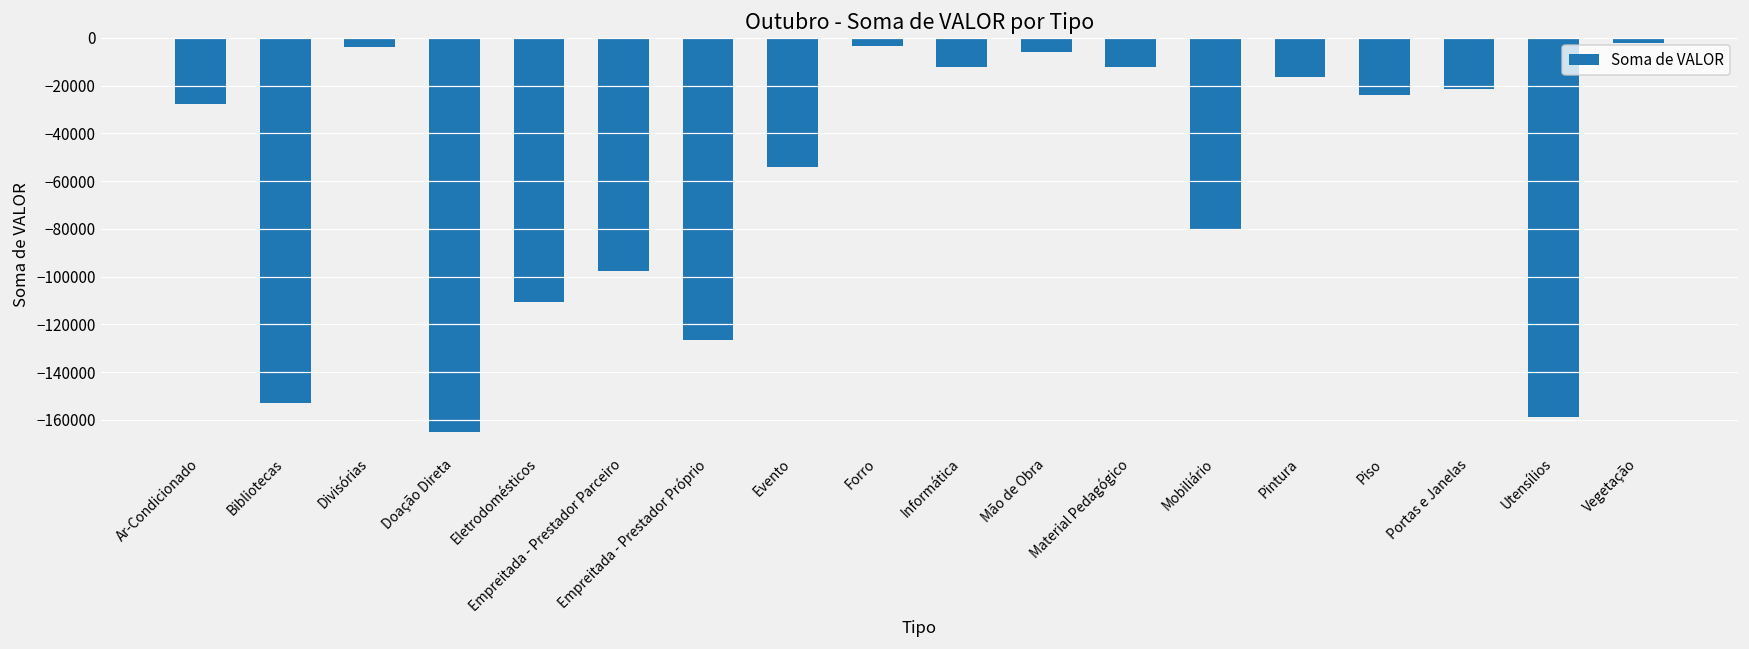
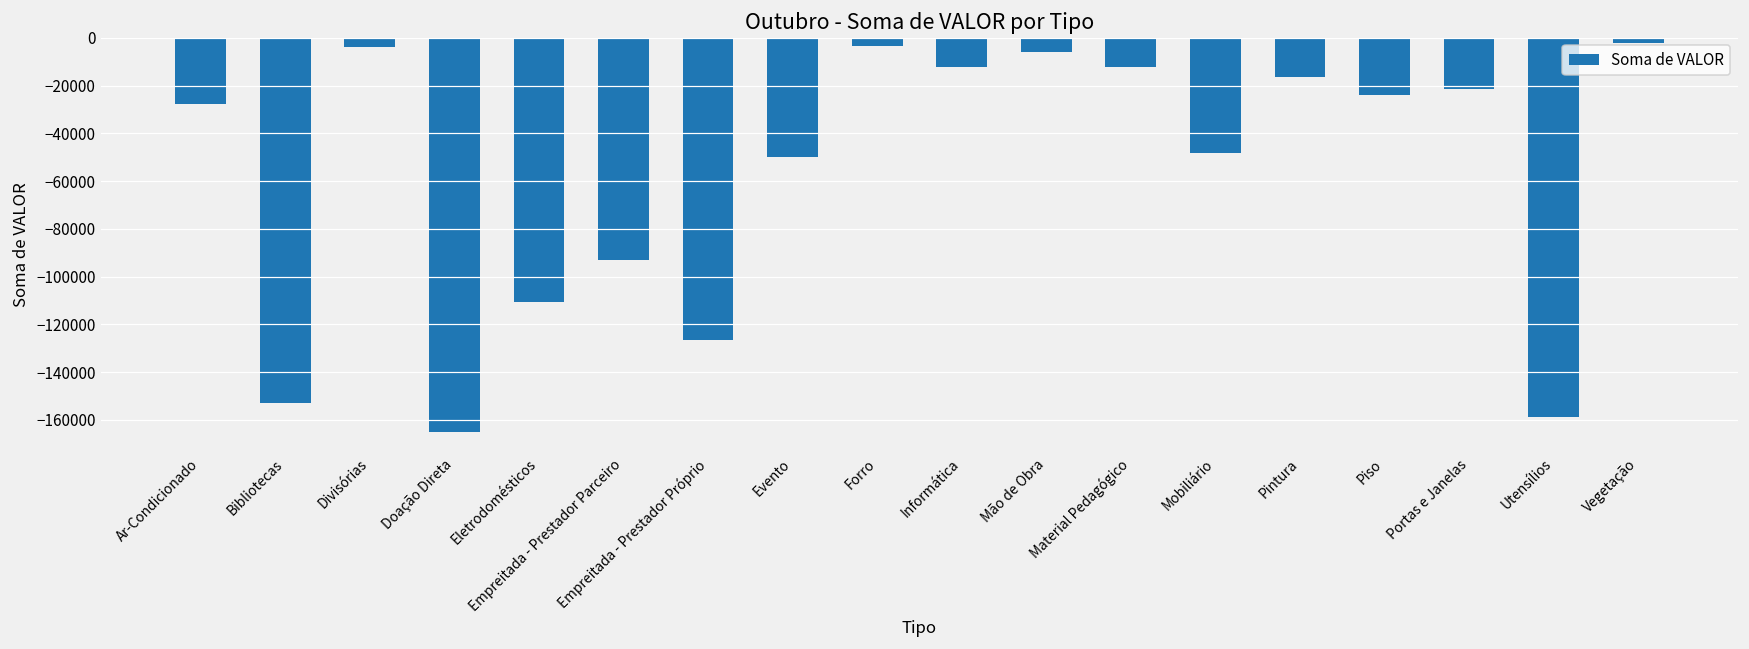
  {
    "Ar-Condicionado": -28000,
    "Bibliotecas": -153000,
    "Divisórias": -4000,
    "Doação Direta": -165000,
    "Eletrodomésticos": -111000,
-   "Empreitada - Prestador Parceiro": -98000,
+   "Empreitada - Prestador Parceiro": -93000,
    "Empreitada - Prestador Próprio": -126000,
-   "Evento": -54000,
+   "Evento": -50000,
    "Forro": -4000,
    "Informática": -12000,
    "Mão de Obra": -6000,
    "Material Pedagógico": -12000,
-   "Mobiliário": -80000,
+   "Mobiliário": -48000,
    "Pintura": -17000,
    "Piso": -24000,
    "Portas e Janelas": -21000,
    "Utensílios": -159000,
    "Vegetação": -2000
  }
